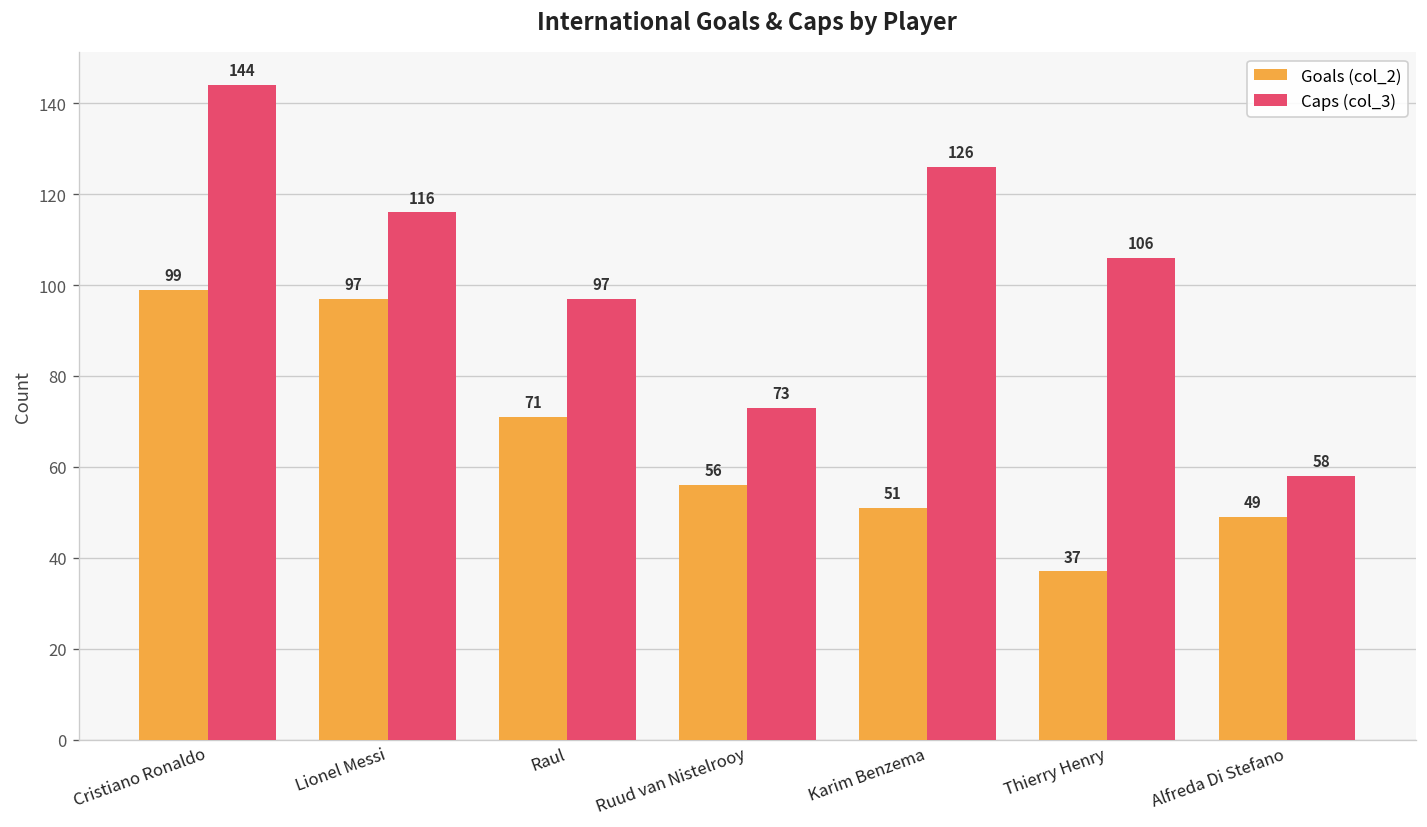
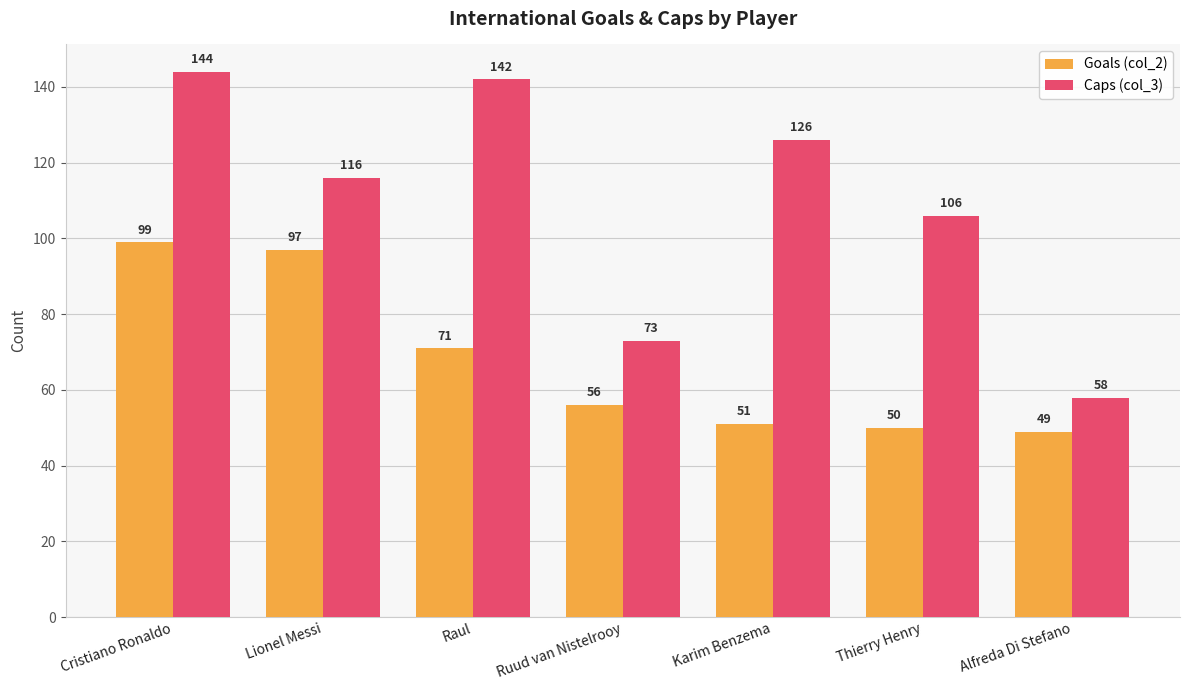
  {
    "Goals (col_2)": {
      "Cristiano Ronaldo": 99,
      "Lionel Messi": 97,
      "Raul": 71,
      "Ruud van Nistelrooy": 56,
      "Karim Benzema": 51,
-     "Thierry Henry": 37,
+     "Thierry Henry": 50,
      "Alfreda Di Stefano": 49
    },
    "Caps (col_3)": {
      "Cristiano Ronaldo": 144,
      "Lionel Messi": 116,
-     "Raul": 97,
+     "Raul": 142,
      "Ruud van Nistelrooy": 73,
      "Karim Benzema": 126,
      "Thierry Henry": 106,
      "Alfreda Di Stefano": 58
    }
  }
